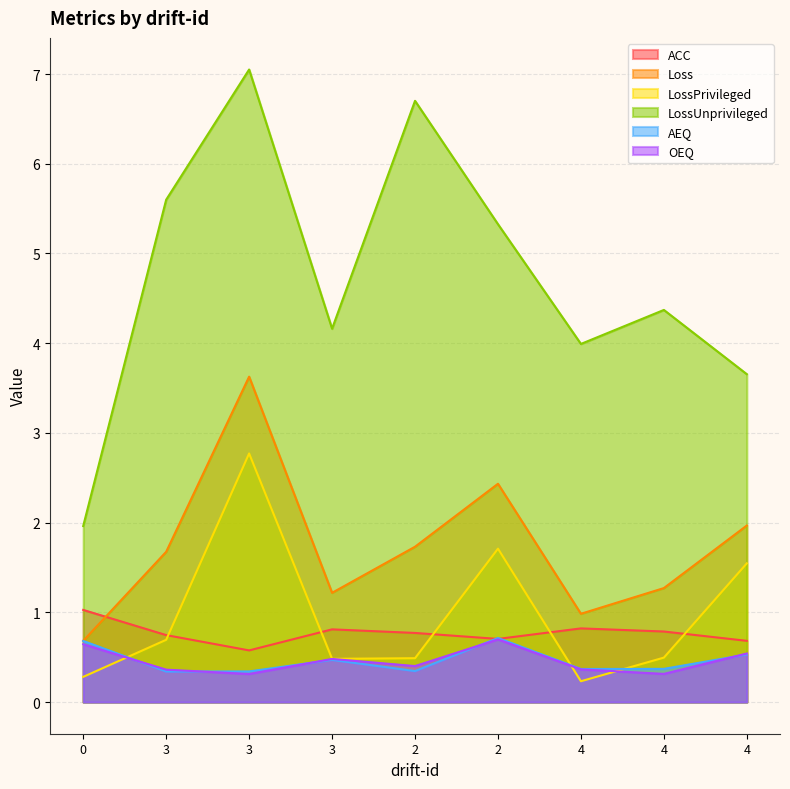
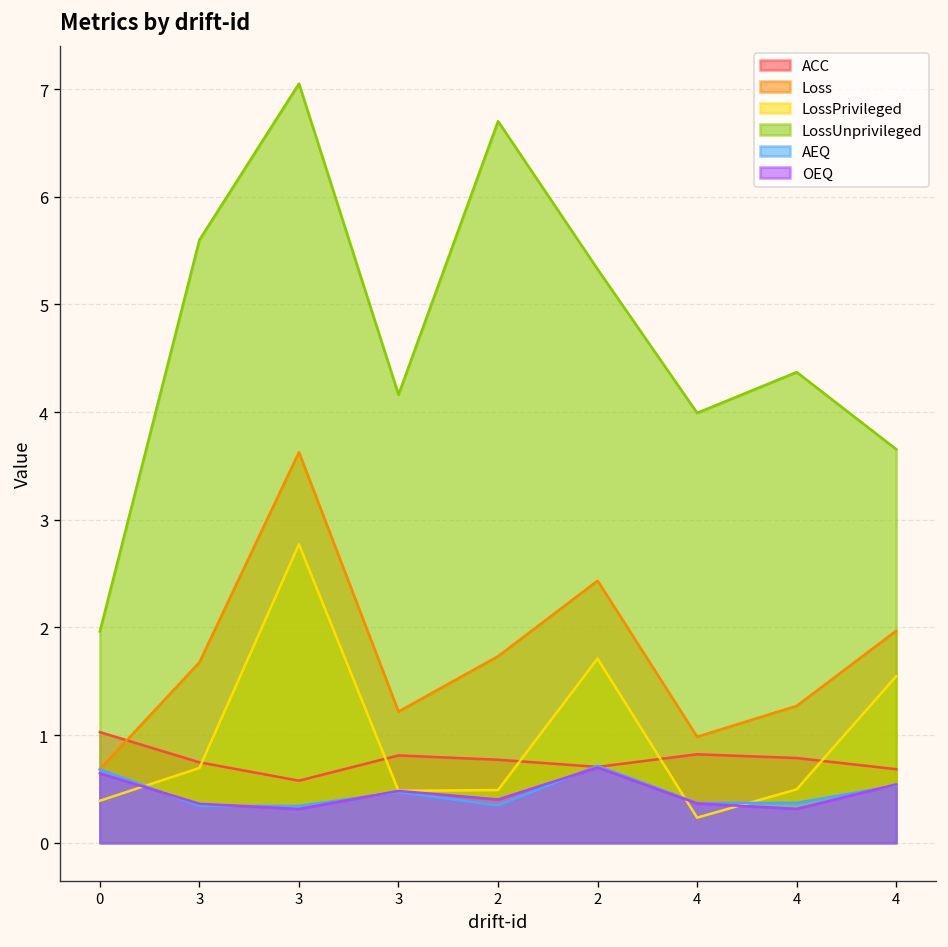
  {
    "ACC": {
      "0": 1.0
    },
    "LossPrivileged": {
-     "0": 0.3
+     "0": 0.4
    },
    "LossUnprivileged": {
      "0": 2.0
    },
    "OEQ": {
      "0": 0.6
    }
  }
